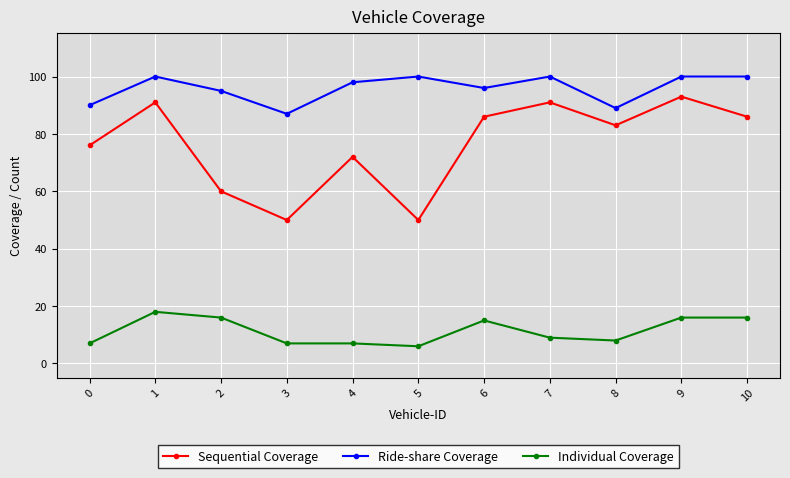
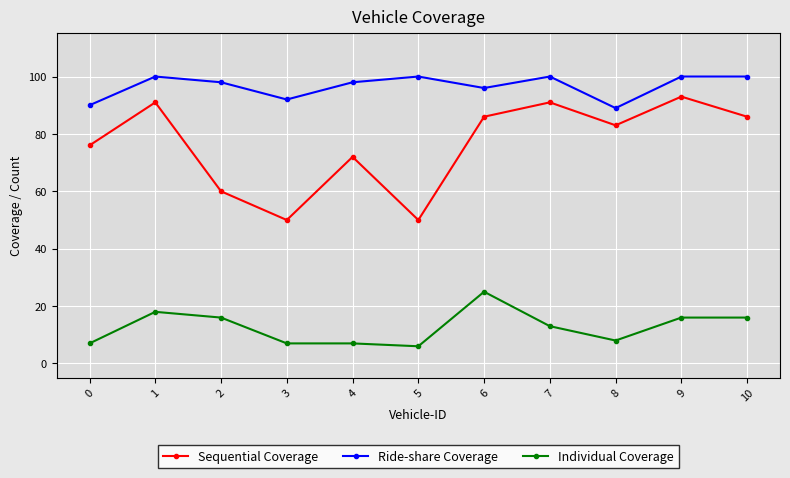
  {
    "Sequential Coverage": {
      "0": 76,
      "1": 91,
      "2": 60,
      "3": 50,
      "4": 72,
      "5": 50,
      "6": 86,
      "7": 91,
      "8": 83,
      "9": 93,
      "10": 86
    },
    "Ride-share Coverage": {
      "0": 90,
      "1": 100,
-     "2": 95,
-     "3": 87,
+     "2": 98,
+     "3": 92,
      "4": 98,
      "5": 100,
      "6": 96,
      "7": 100,
      "8": 89,
      "9": 100,
      "10": 100
    },
    "Individual Coverage": {
      "0": 7,
      "1": 18,
      "2": 16,
      "3": 7,
      "4": 7,
      "5": 6,
-     "6": 15,
-     "7": 9,
+     "6": 25,
+     "7": 13,
      "8": 8,
      "9": 16,
      "10": 16
    }
  }
